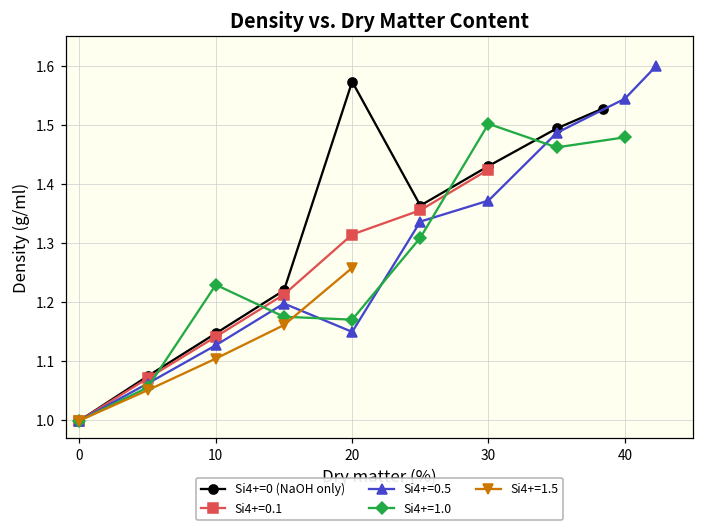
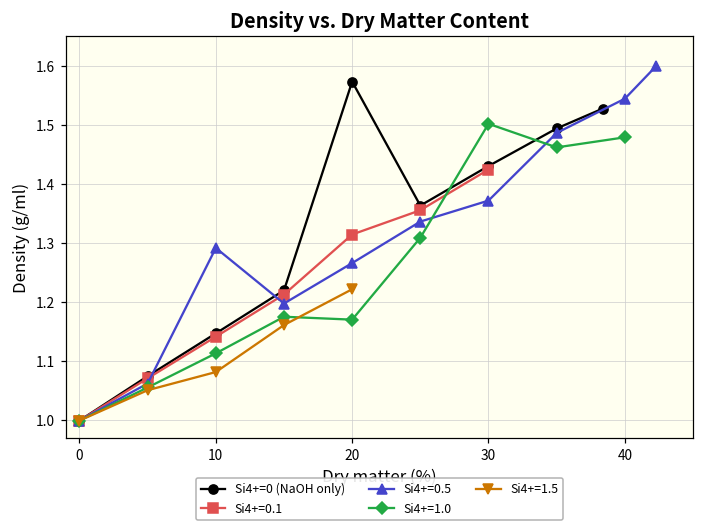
  {
    "Si4+=0 (NaOH only)": {
      "10": 1.15,
      "20": 1.57,
      "30": 1.43
    },
    "Si4+=0.1": {
      "10": 1.14,
      "20": 1.31,
      "30": 1.42
    },
    "Si4+=0.5": {
-     "10": 1.13,
-     "20": 1.15,
+     "10": 1.29,
+     "20": 1.27,
      "30": 1.37,
      "40": 1.54
    },
    "Si4+=1.0": {
-     "10": 1.23,
+     "10": 1.11,
      "20": 1.17,
      "30": 1.50,
      "40": 1.48
    },
    "Si4+=1.5": {
-     "10": 1.10,
-     "20": 1.26
+     "10": 1.08,
+     "20": 1.22
    }
  }
